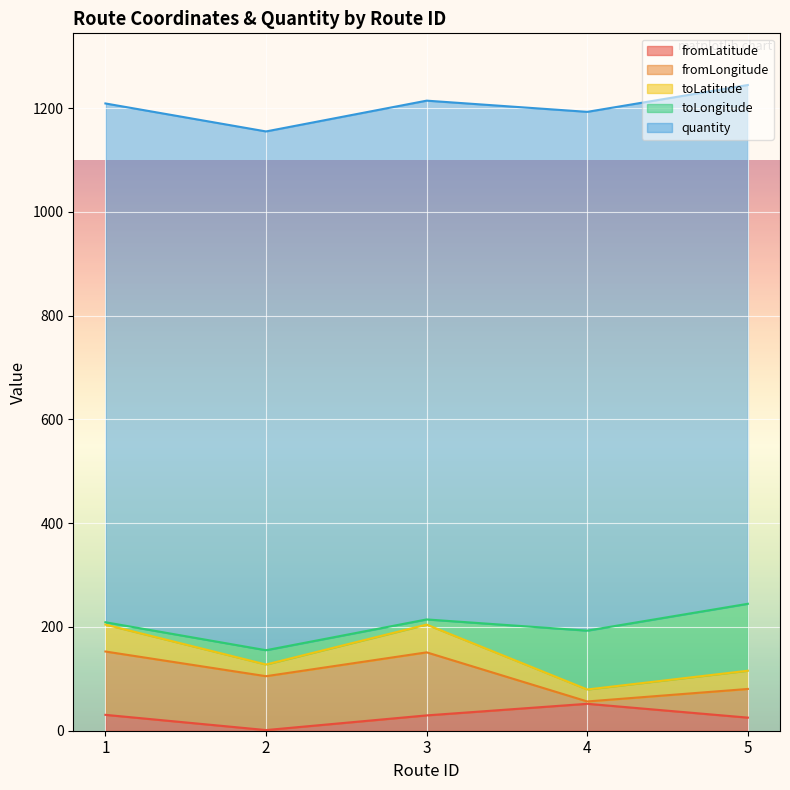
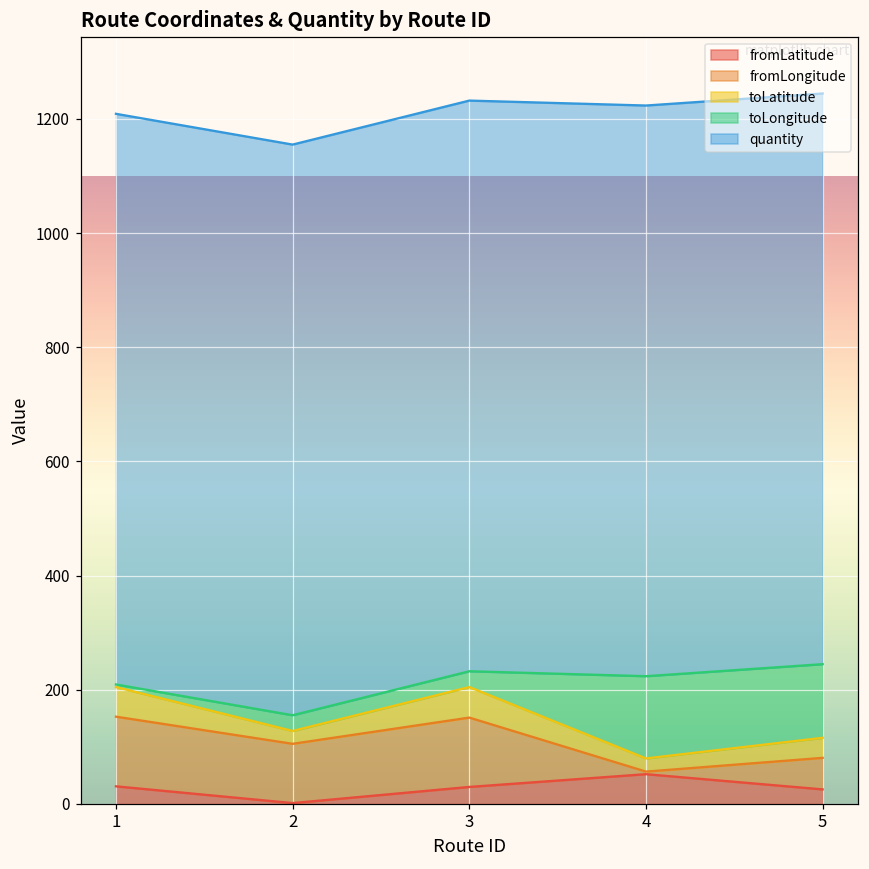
  {
    "toLongitude": {
      "2": 30,
-     "3": 10,
-     "4": 110,
+     "3": 30,
+     "4": 140,
      "5": 130
    },
    "quantity": {
      "1": 1000,
      "2": 1000,
      "3": 1000,
      "4": 1000
    }
  }
